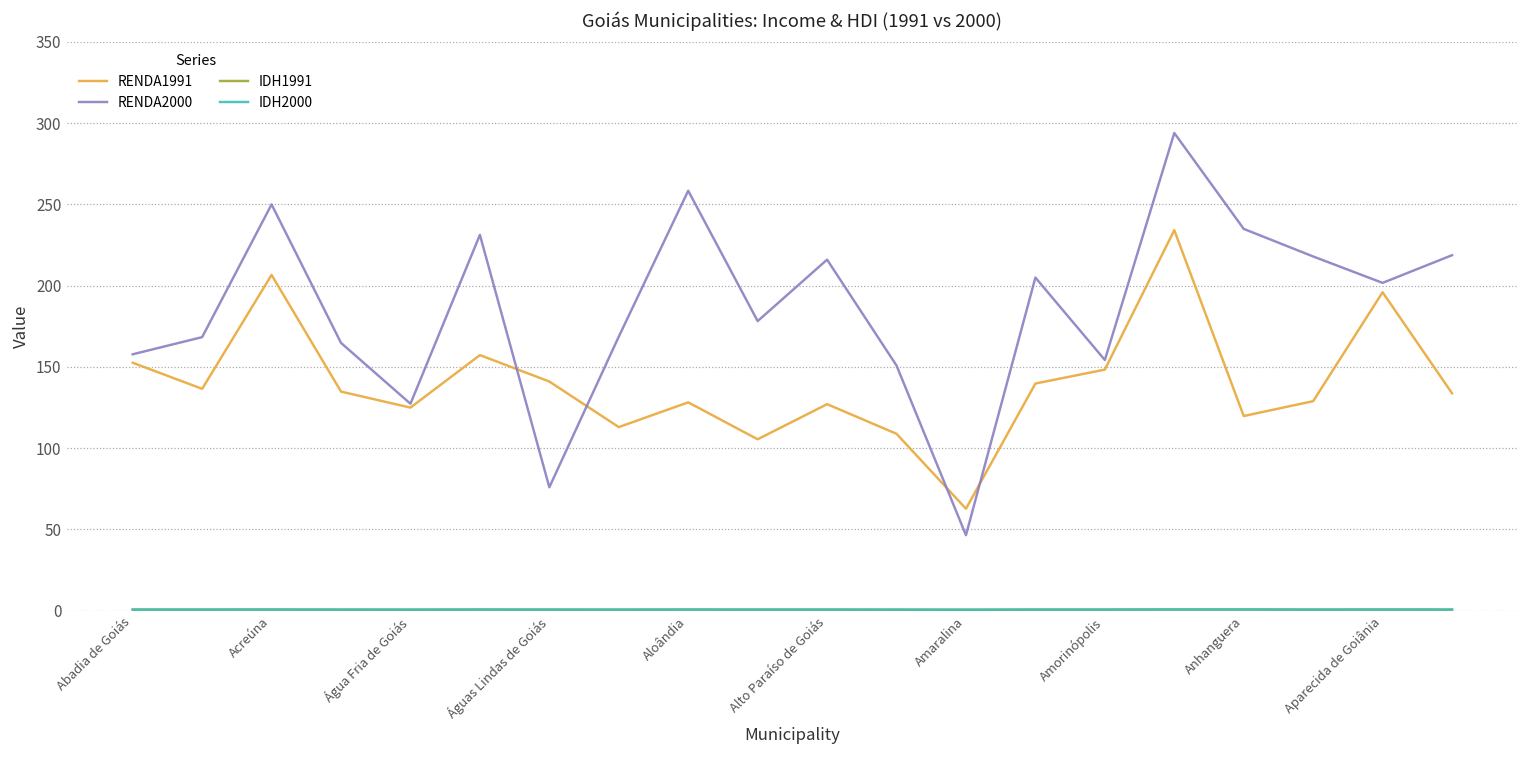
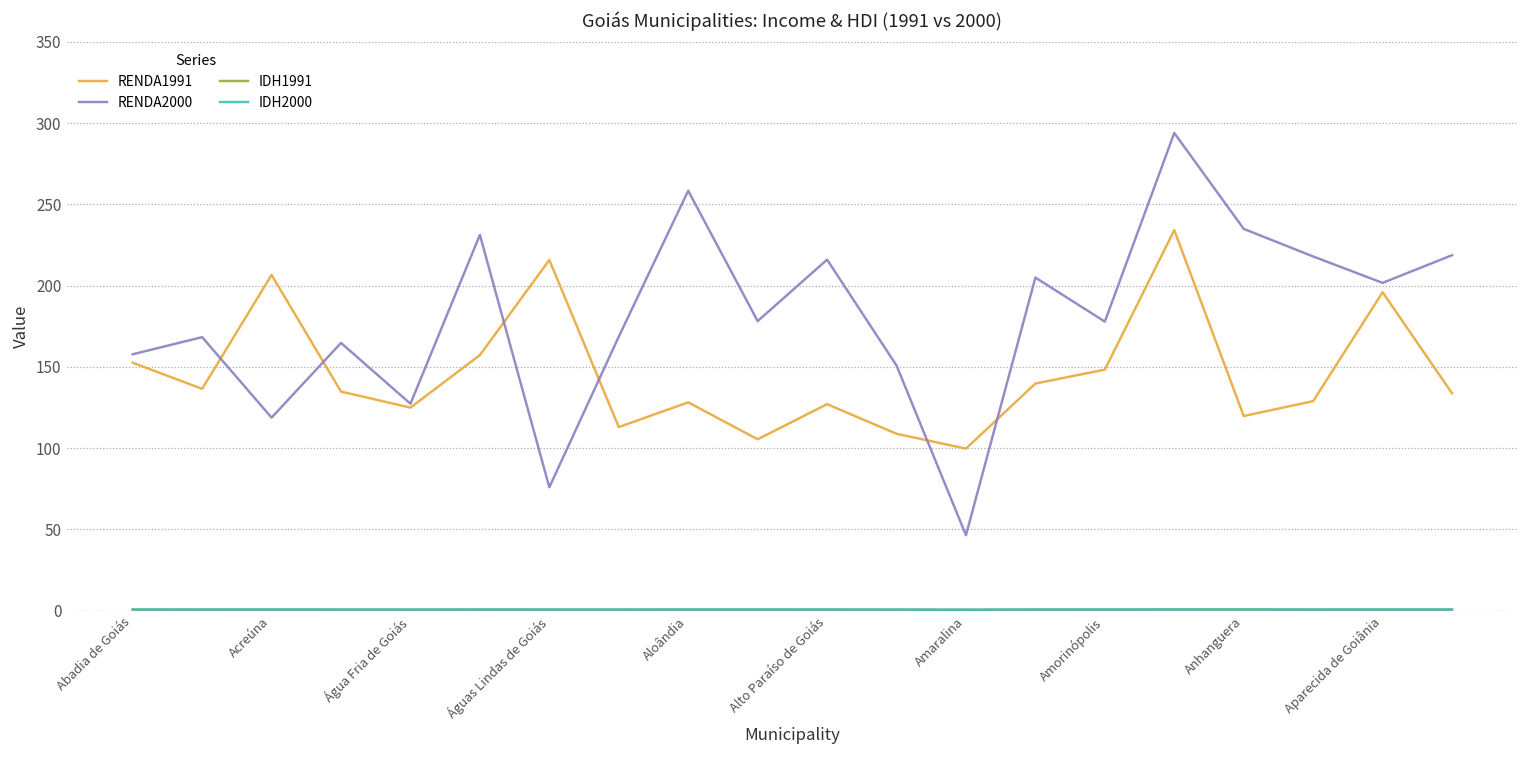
  {
    "RENDA1991": {
      "Abadia de Goiás": 153,
      "Acreúna": 207,
      "Água Fria de Goiás": 125,
-     "Águas Lindas de Goiás": 141,
+     "Águas Lindas de Goiás": 216,
      "Aloândia": 128,
      "Alto Paraíso de Goiás": 127,
-     "Amaralina": 63,
+     "Amaralina": 100,
      "Amorinópolis": 148,
      "Anhanguera": 120,
      "Aparecida de Goiânia": 196
    },
    "RENDA2000": {
      "Abadia de Goiás": 158,
-     "Acreúna": 250,
+     "Acreúna": 119,
      "Água Fria de Goiás": 127,
      "Águas Lindas de Goiás": 76,
      "Aloândia": 258,
      "Alto Paraíso de Goiás": 216,
      "Amaralina": 46,
-     "Amorinópolis": 154,
+     "Amorinópolis": 178,
      "Anhanguera": 235,
      "Aparecida de Goiânia": 202
    },
    "IDH2000": {
      "Abadia de Goiás": 1,
      "Acreúna": 1,
      "Água Fria de Goiás": 1,
      "Águas Lindas de Goiás": 1,
      "Aloândia": 1,
      "Alto Paraíso de Goiás": 1,
      "Amaralina": 1,
      "Amorinópolis": 1,
      "Anhanguera": 1,
      "Aparecida de Goiânia": 1
    }
  }
